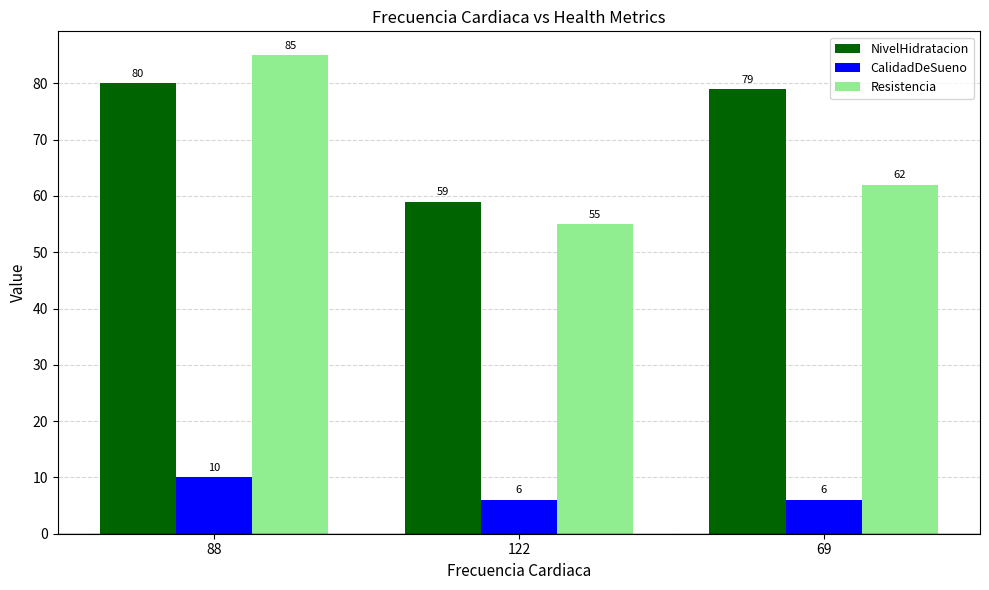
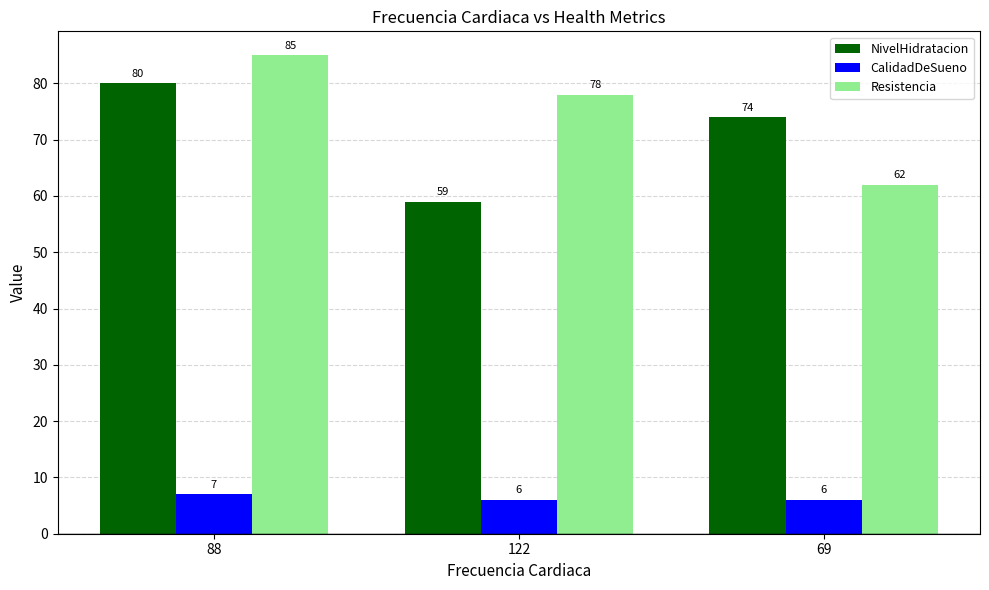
  {
    "NivelHidratacion": {
      "88": 80,
      "122": 59,
-     "69": 79
+     "69": 74
    },
    "CalidadDeSueno": {
-     "88": 10,
+     "88": 7,
      "122": 6,
      "69": 6
    },
    "Resistencia": {
      "88": 85,
-     "122": 55,
+     "122": 78,
      "69": 62
    }
  }
